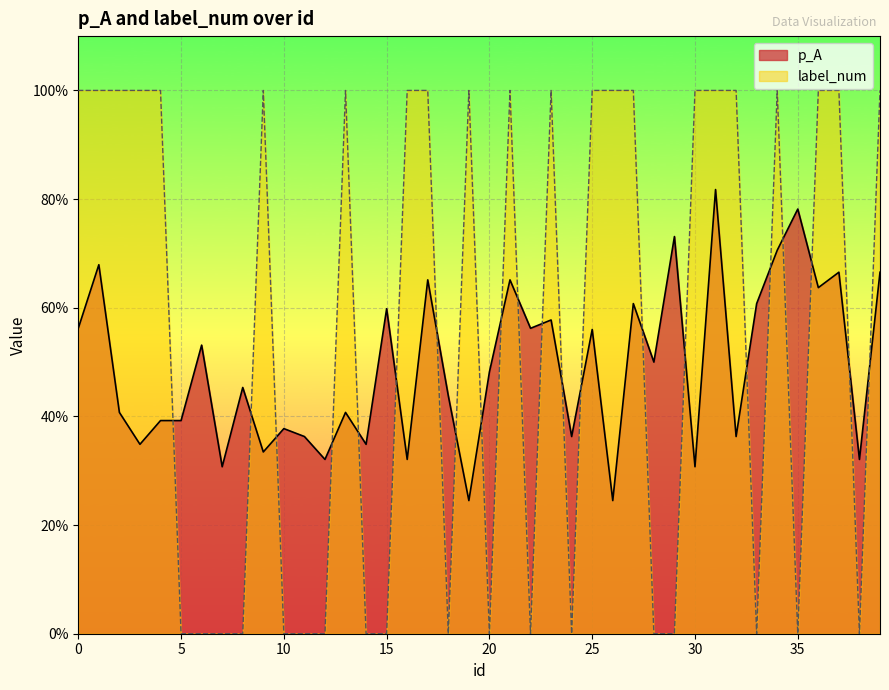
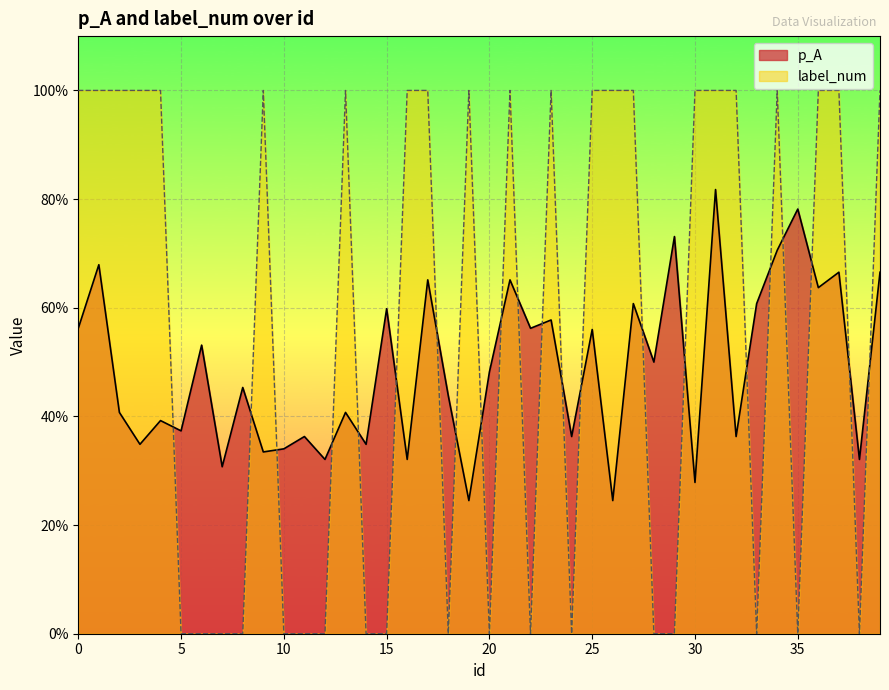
  {
    "p_A": {
      "0": "56%",
-     "5": "39%",
-     "10": "38%",
+     "5": "37%",
+     "10": "34%",
      "15": "60%",
      "20": "48%",
      "25": "56%",
-     "30": "31%",
+     "30": "28%",
      "35": "78%"
    },
    "label_num": {
      "0": "100%",
      "5": "0%",
      "10": "0%",
      "15": "0%",
      "20": "0%",
      "25": "100%",
      "30": "100%",
      "35": "0%"
    }
  }
